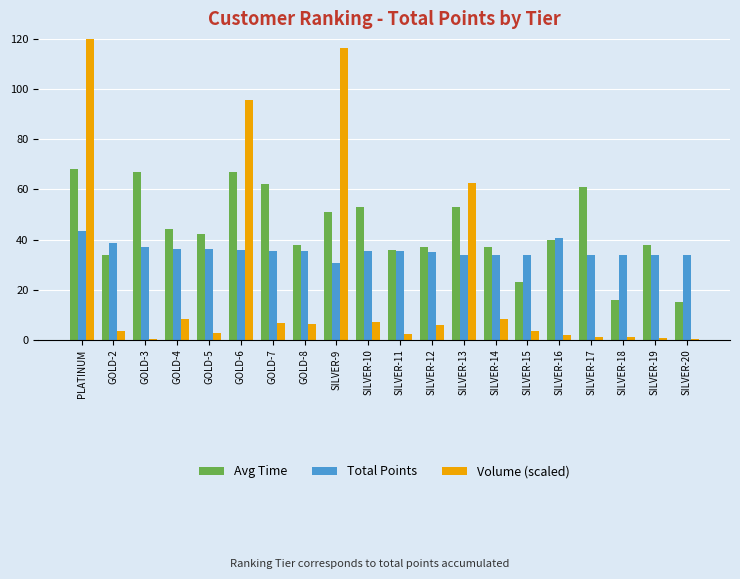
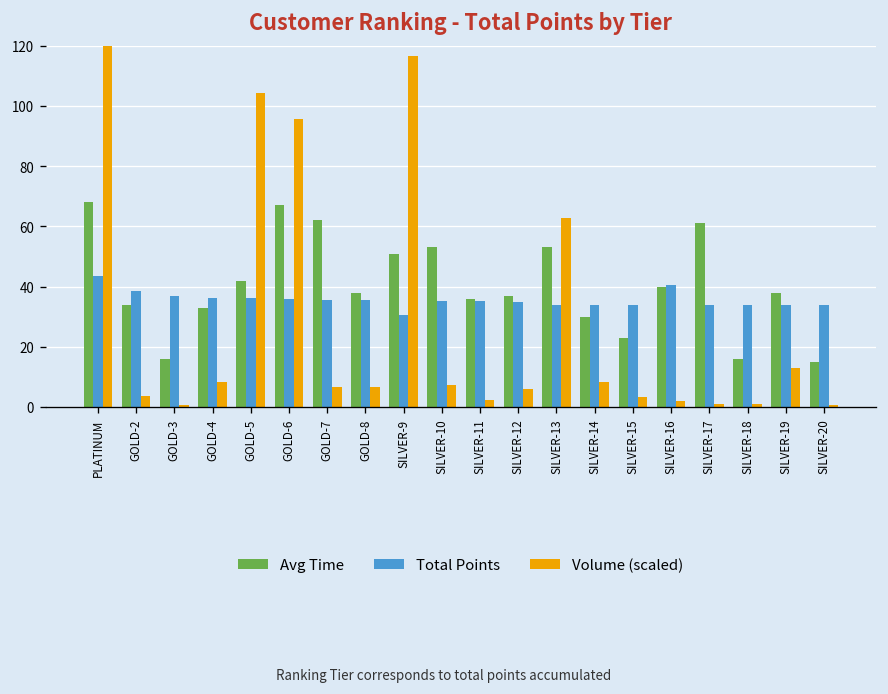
  {
    "Avg Time": {
      "PLATINUM": 68,
      "GOLD-2": 34,
-     "GOLD-3": 67,
-     "GOLD-4": 44,
+     "GOLD-3": 16,
+     "GOLD-4": 33,
      "GOLD-5": 42,
      "GOLD-6": 67,
      "GOLD-7": 62,
      "GOLD-8": 38,
      "SILVER-9": 51,
      "SILVER-10": 53,
      "SILVER-11": 36,
      "SILVER-12": 37,
      "SILVER-13": 53,
-     "SILVER-14": 37,
+     "SILVER-14": 30,
      "SILVER-15": 23,
      "SILVER-16": 40,
      "SILVER-17": 61,
      "SILVER-18": 16,
      "SILVER-19": 38,
      "SILVER-20": 15
    },
    "Total Points": {
      "PLATINUM": 44,
      "GOLD-2": 39,
      "GOLD-3": 37,
      "GOLD-4": 36,
      "GOLD-5": 36,
      "GOLD-6": 36,
      "GOLD-7": 36,
      "GOLD-8": 36,
      "SILVER-9": 31,
      "SILVER-10": 35,
      "SILVER-11": 35,
      "SILVER-12": 35,
      "SILVER-13": 34,
      "SILVER-14": 34,
      "SILVER-15": 34,
      "SILVER-16": 41,
      "SILVER-17": 34,
      "SILVER-18": 34,
      "SILVER-19": 34,
      "SILVER-20": 34
    },
    "Volume (scaled)": {
      "GOLD-2": 4,
      "GOLD-4": 8,
-     "GOLD-5": 3,
+     "GOLD-5": 104,
      "GOLD-6": 96,
      "GOLD-7": 7,
      "GOLD-8": 7,
      "SILVER-9": 117,
      "SILVER-10": 7,
      "SILVER-11": 2,
      "SILVER-12": 6,
      "SILVER-13": 63,
      "SILVER-14": 8,
      "SILVER-15": 3,
      "SILVER-16": 2,
      "SILVER-17": 1,
      "SILVER-18": 1,
-     "SILVER-19": 1
+     "SILVER-19": 13
    }
  }
